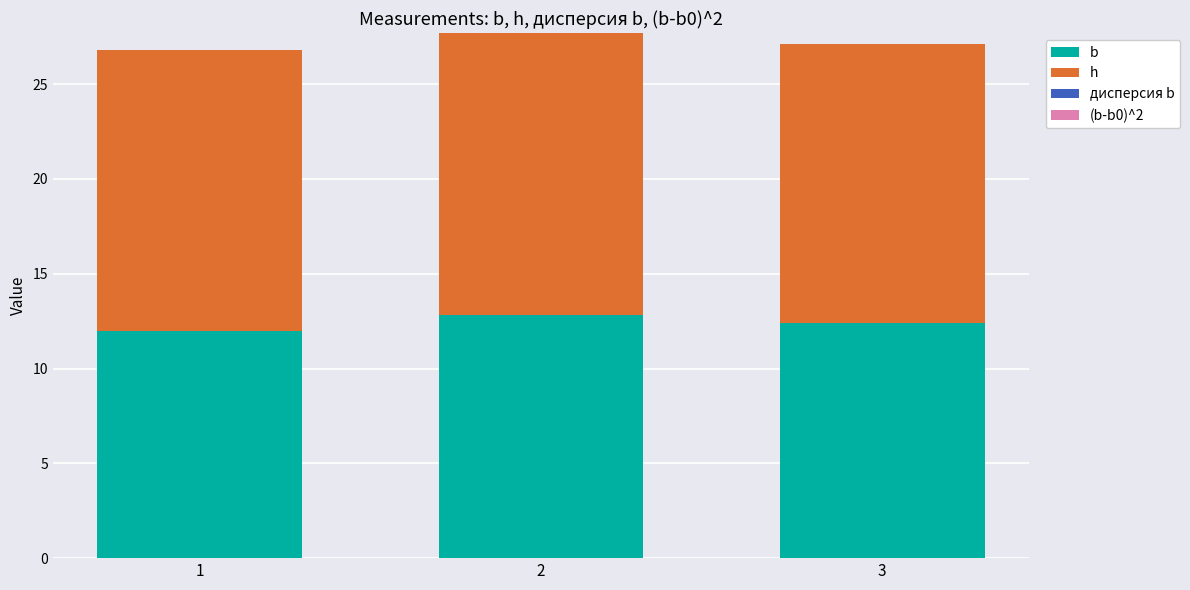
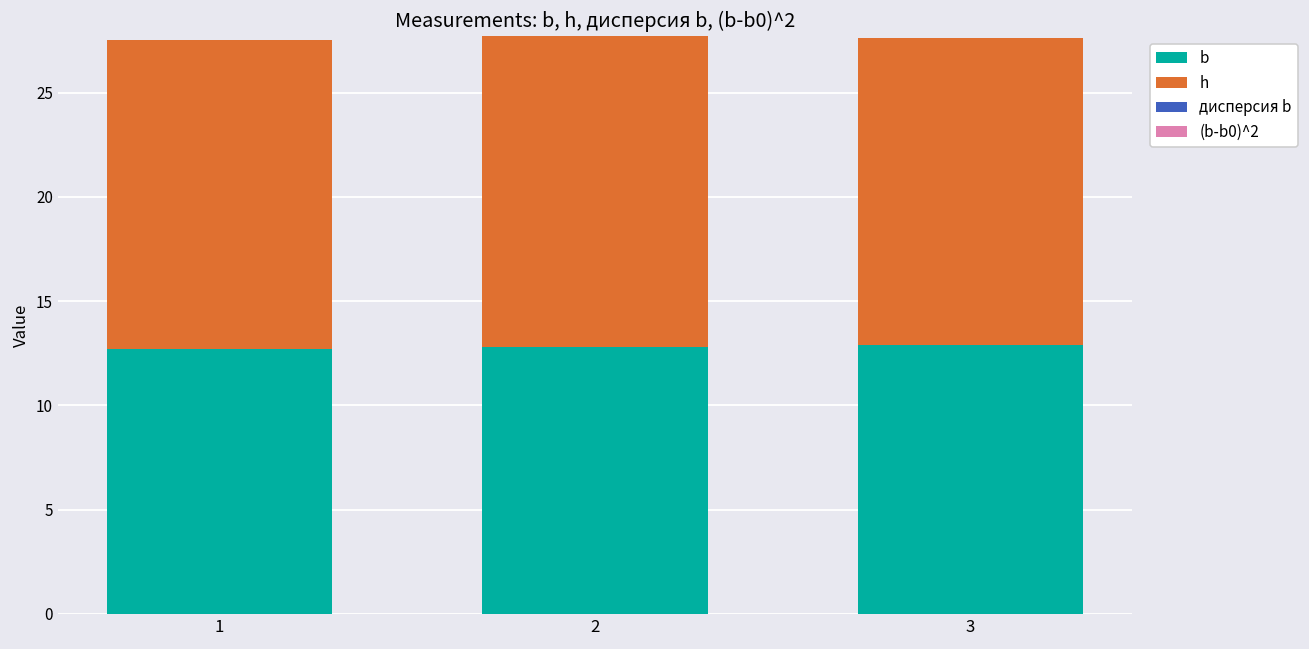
  {
    "b": {
-     "1": 12.0,
+     "1": 12.7,
      "2": 12.8,
-     "3": 12.4
+     "3": 12.9
    },
    "(b-b0)^2": {
      "1": 14.8,
      "3": 14.7
    }
  }
